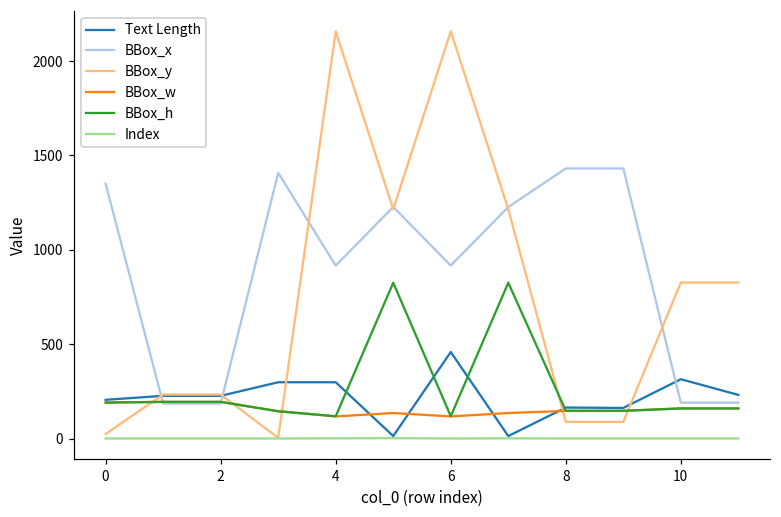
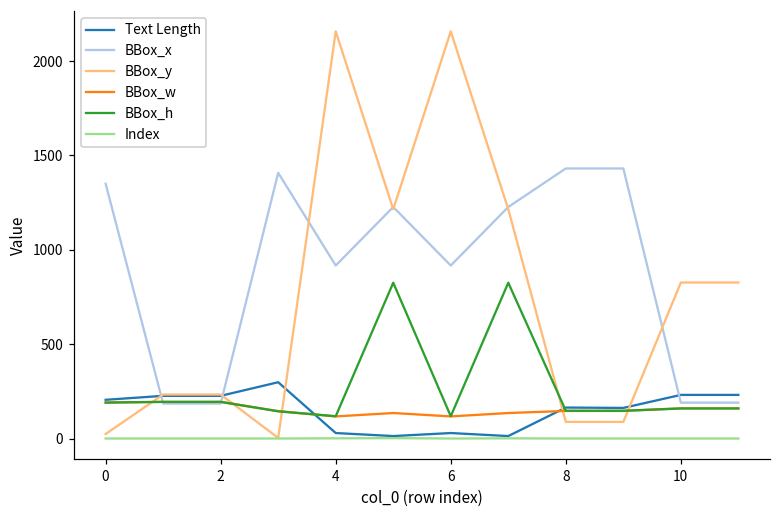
  {
    "Text Length": {
-     "4": 300,
-     "6": 460,
+     "4": 30,
+     "6": 30,
      "8": 170,
-     "10": 320
+     "10": 230
    },
    "BBox_x": {
      "0": 1350,
      "4": 920,
      "6": 920,
      "8": 1430,
      "10": 190
    },
    "BBox_y": {
      "0": 30,
      "4": 2160,
      "6": 2160,
      "8": 90,
      "10": 830
    },
    "Index": {
      "0": 0,
      "2": 0,
      "4": 0,
      "6": 0,
      "8": 0,
      "10": 0
    }
  }
